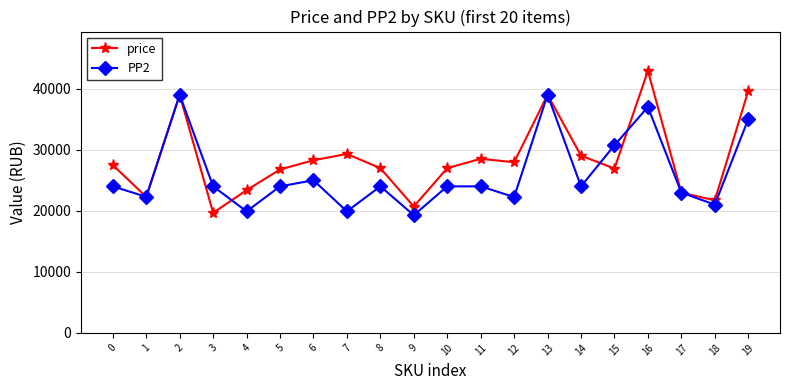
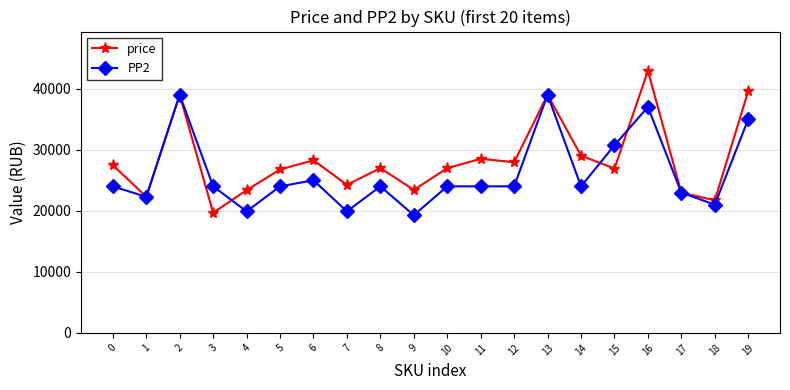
  {
    "price": {
      "0": 27000,
      "3": 20000,
      "4": 23000,
      "5": 27000,
      "6": 28000,
-     "7": 29000,
+     "7": 24000,
      "8": 27000,
-     "9": 21000,
+     "9": 23000,
      "10": 27000,
      "11": 29000,
      "12": 28000,
      "14": 29000,
      "15": 27000,
      "16": 43000,
      "18": 22000,
      "19": 40000
    },
    "PP2": {
      "0": 24000,
      "3": 24000,
      "4": 20000,
      "5": 24000,
      "6": 25000,
      "7": 20000,
      "8": 24000,
      "9": 19000,
      "10": 24000,
      "11": 24000,
-     "12": 22000,
+     "12": 24000,
      "14": 24000,
      "15": 31000,
      "16": 37000,
      "18": 21000,
      "19": 35000
    }
  }
